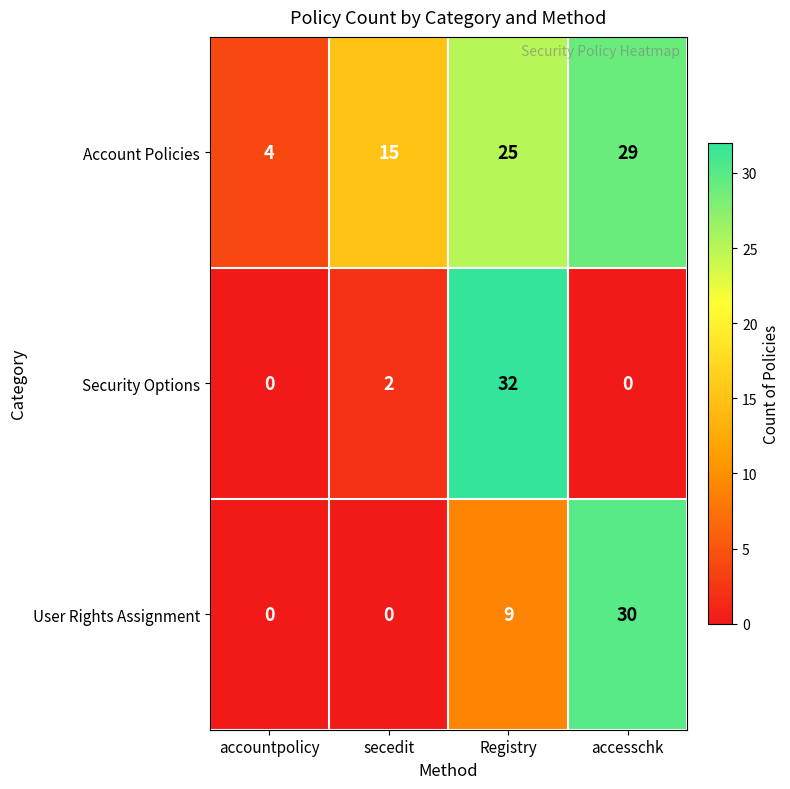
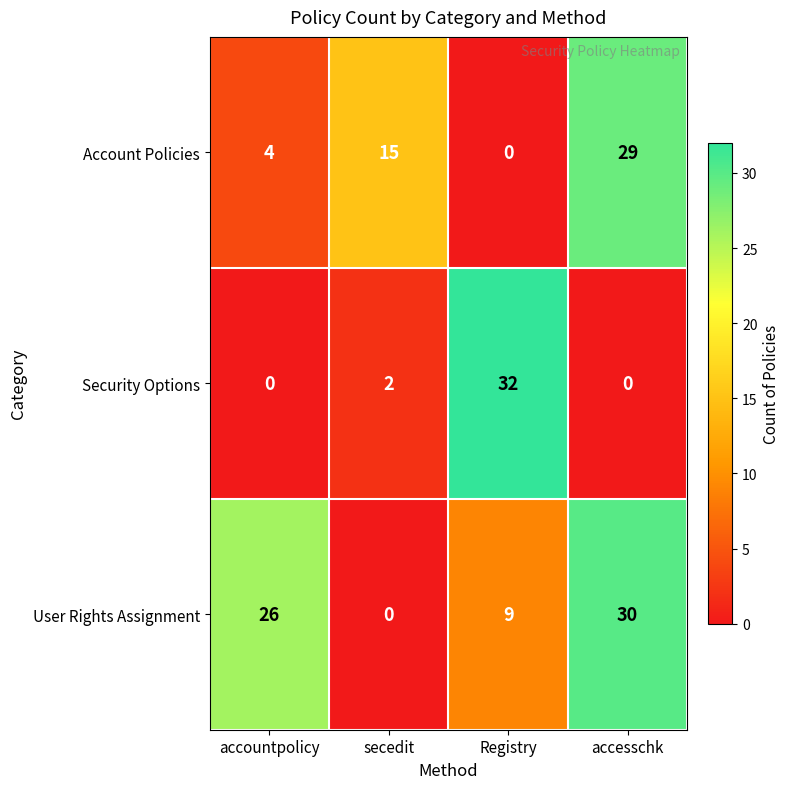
  {
    "Account Policies": {
      "accountpolicy": 4,
      "secedit": 15,
-     "Registry": 25
+     "Registry": 0
    },
    "Security Options": {
      "accountpolicy": 0,
      "secedit": 2,
      "Registry": 32,
      "accesschk": 0
    },
    "User Rights Assignment": {
-     "accountpolicy": 0,
+     "accountpolicy": 26,
      "secedit": 0,
      "Registry": 9,
      "accesschk": 30
    }
  }
